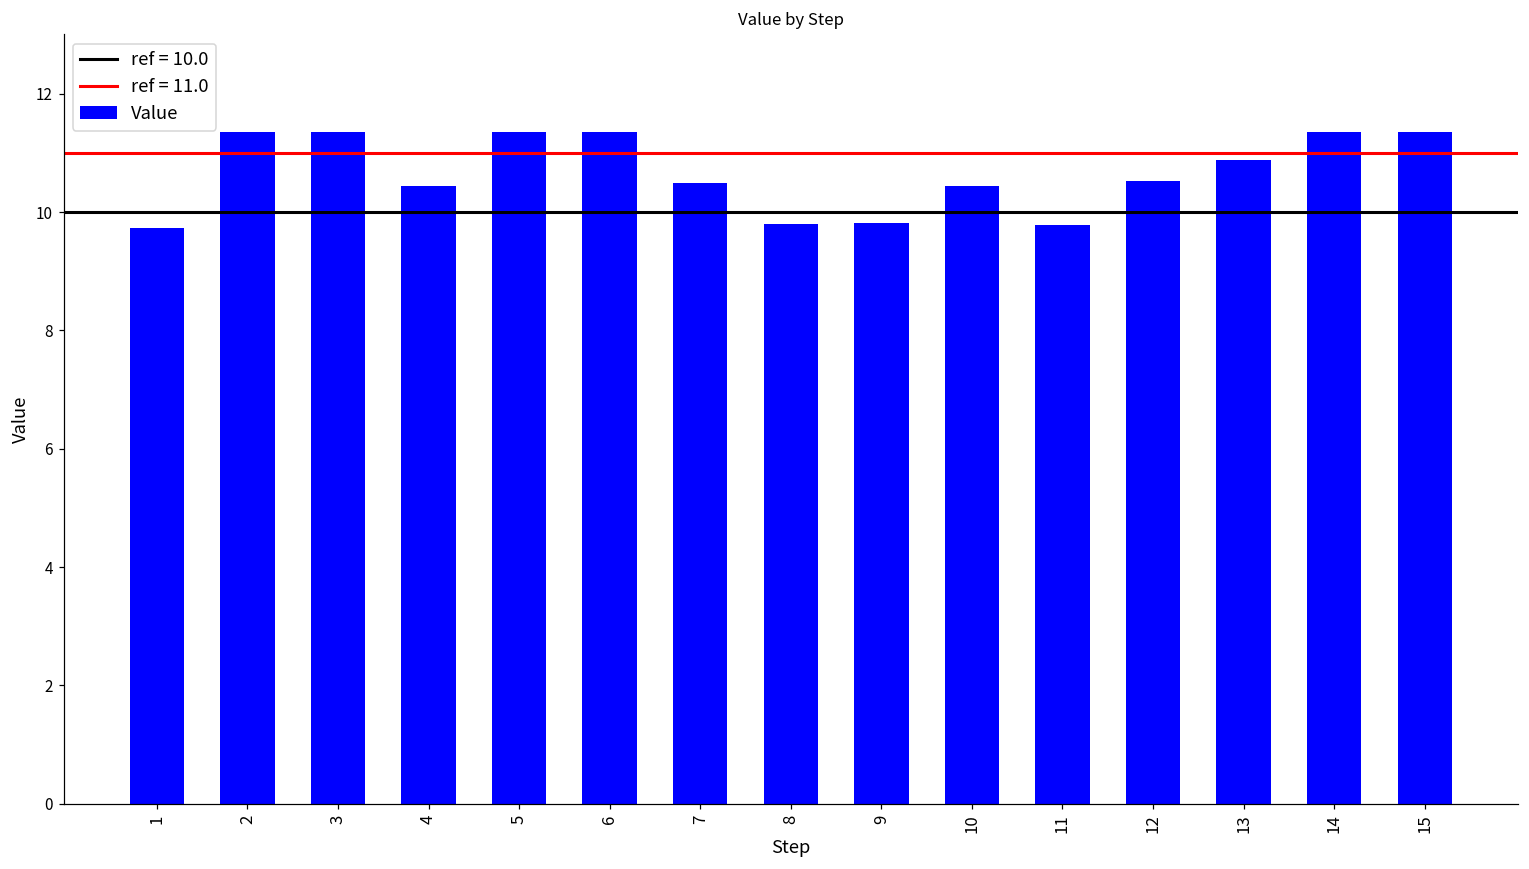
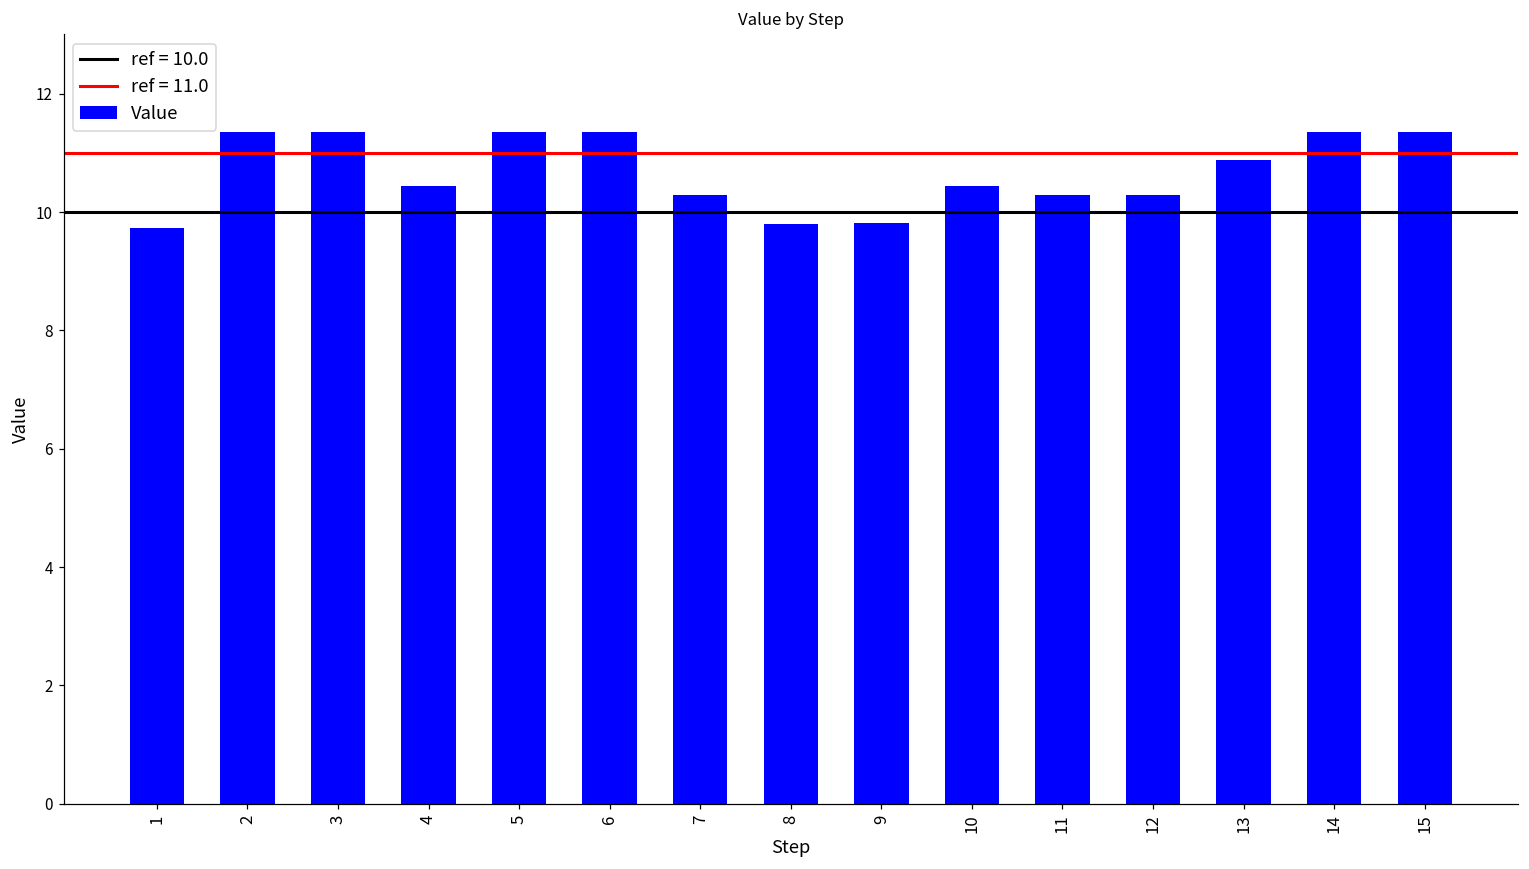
  {
    "1": 9.7,
    "2": 11.4,
    "3": 11.4,
    "4": 10.4,
    "5": 11.4,
    "6": 11.4,
-   "7": 10.5,
+   "7": 10.3,
    "8": 9.8,
    "9": 9.8,
    "10": 10.4,
-   "11": 9.8,
-   "12": 10.5,
+   "11": 10.3,
+   "12": 10.3,
    "13": 10.9,
    "14": 11.4,
    "15": 11.4
  }
